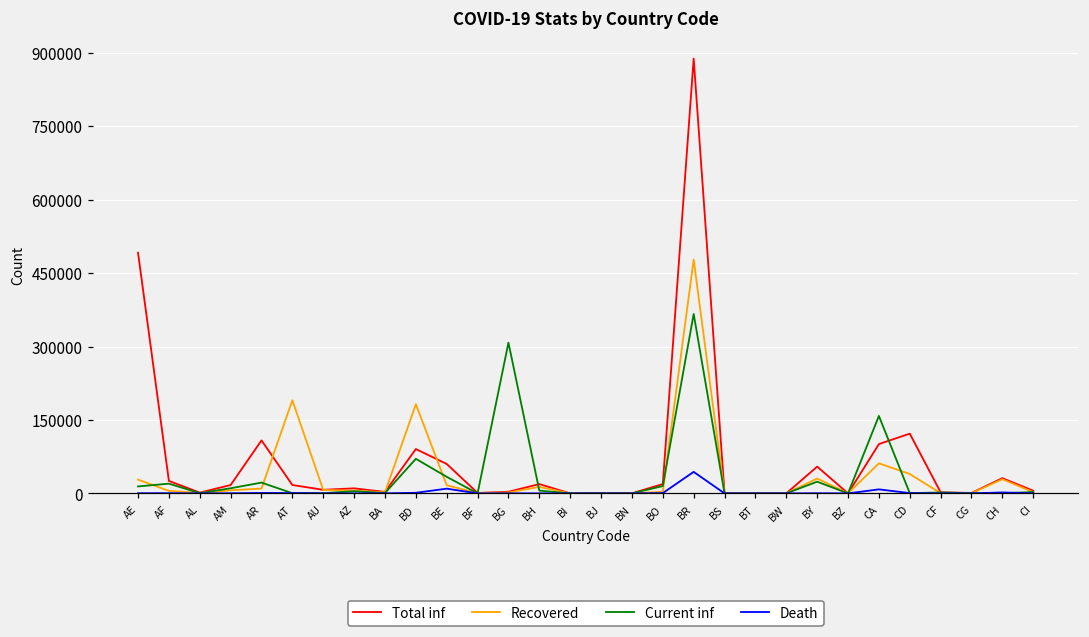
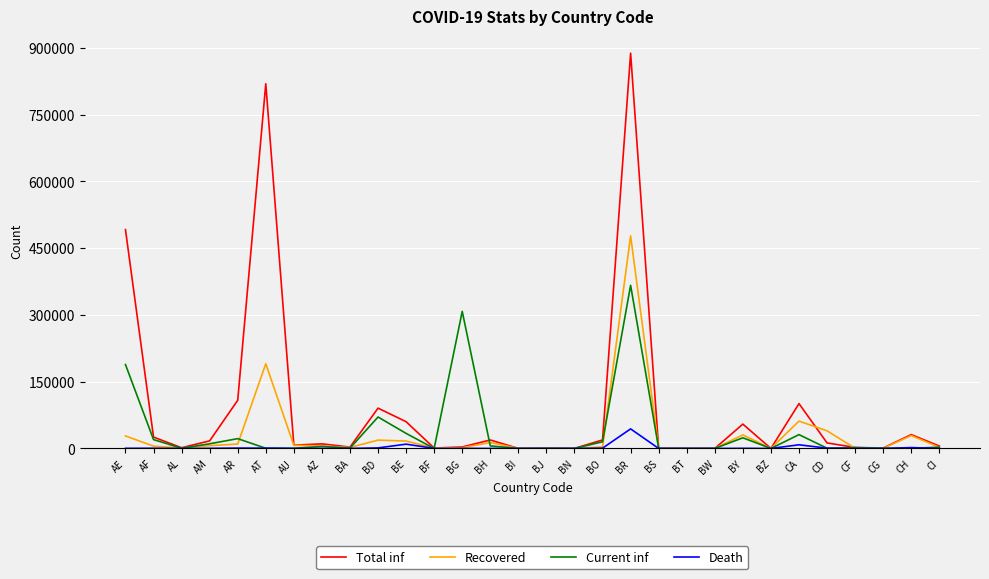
  {
    "Total inf": {
      "AE": 490000,
      "AM": 20000,
      "AR": 110000,
-     "AT": 20000,
+     "AT": 820000,
      "BD": 90000,
      "BE": 60000,
      "BR": 890000,
      "BY": 50000,
      "CA": 100000,
-     "CD": 120000
+     "CD": 10000
    },
    "Recovered": {
      "AE": 30000,
      "AR": 10000,
      "AT": 190000,
-     "BD": 180000,
+     "BD": 20000,
      "BE": 20000,
      "BR": 480000,
      "BY": 30000,
      "CA": 60000,
      "CD": 40000
    },
    "Current inf": {
-     "AE": 10000,
+     "AE": 190000,
      "AR": 20000,
      "BD": 70000,
      "BE": 30000,
      "BG": 310000,
      "BR": 370000,
      "BY": 20000,
-     "CA": 160000
+     "CA": 30000
    },
    "Death": {
      "AE": 0,
      "AM": 0,
      "AR": 0,
      "BD": 0,
      "BE": 10000,
      "BR": 40000,
      "BY": 0,
      "CA": 10000
    }
  }
